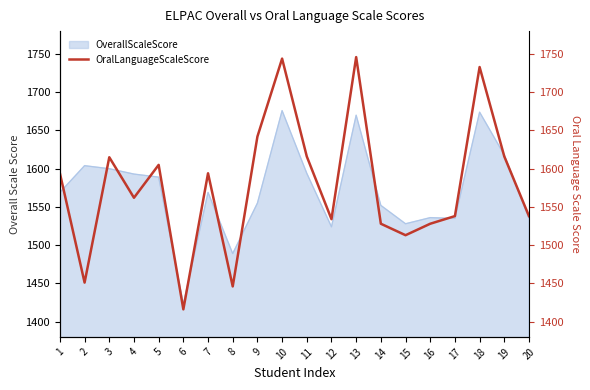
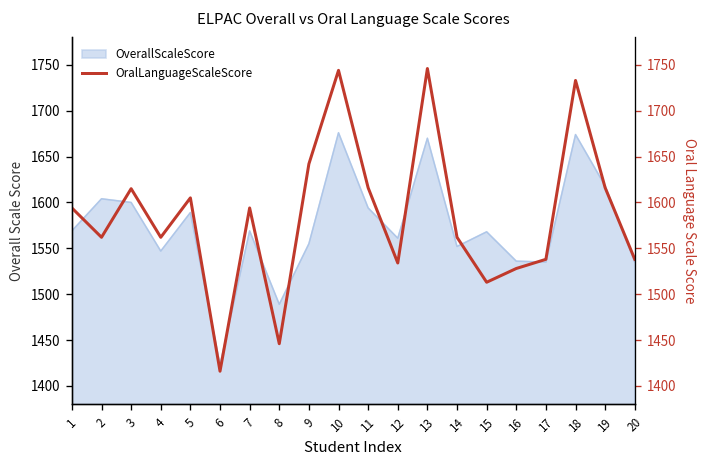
  {
    "OverallScaleScore": {
      "1": 1570,
      "2": 1600,
      "3": 1600,
-     "4": 1590,
+     "4": 1550,
      "5": 1590,
      "6": 1420,
      "7": 1570,
      "8": 1490,
      "9": 1560,
      "10": 1680,
      "11": 1590,
-     "12": 1520,
+     "12": 1560,
      "13": 1670,
      "14": 1550,
-     "15": 1530,
+     "15": 1570,
      "16": 1540,
      "17": 1540,
      "18": 1670,
      "19": 1620,
      "20": 1540
    },
    "OralLanguageScaleScore": {
      "1": 1590,
-     "2": 1450,
+     "2": 1560,
      "3": 1620,
      "4": 1560,
      "5": 1610,
      "6": 1420,
      "7": 1590,
      "8": 1450,
      "9": 1640,
      "10": 1740,
      "11": 1620,
      "12": 1530,
      "13": 1750,
-     "14": 1530,
+     "14": 1560,
      "15": 1510,
      "16": 1530,
      "17": 1540,
      "18": 1730,
      "19": 1620,
      "20": 1540
    }
  }
